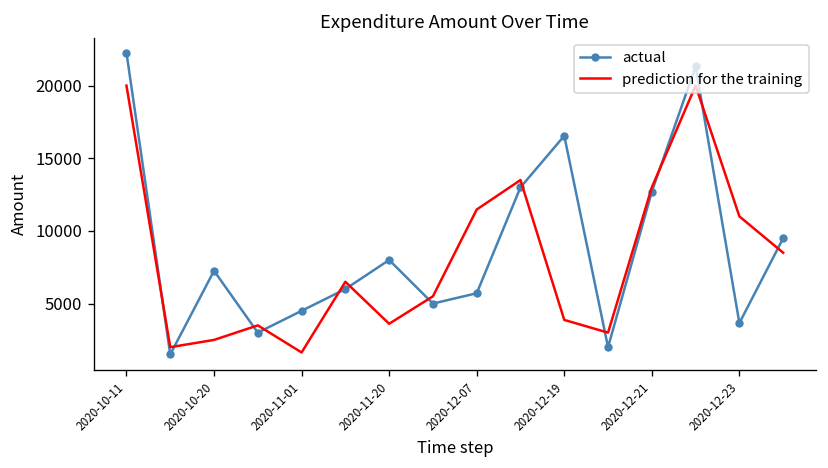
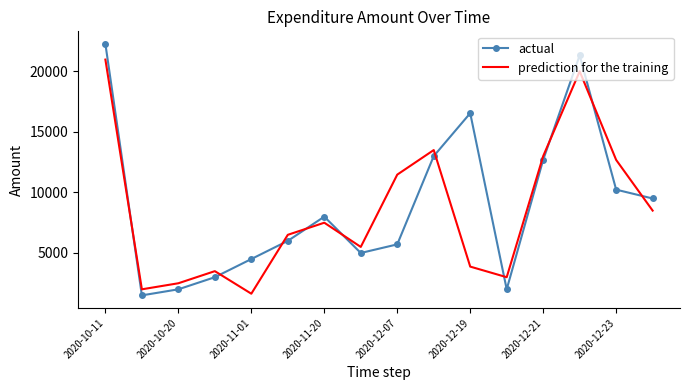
  {
    "actual": {
      "2020-10-11": 22300,
-     "2020-10-20": 7300,
+     "2020-10-20": 2000,
      "2020-11-01": 4500,
      "2020-11-20": 8000,
      "2020-12-07": 5700,
      "2020-12-19": 16500,
      "2020-12-21": 12700,
-     "2020-12-23": 3700
+     "2020-12-23": 10200
    },
    "prediction for the training": {
-     "2020-10-11": 20000,
+     "2020-10-11": 21000,
      "2020-10-20": 2500,
      "2020-11-01": 1600,
-     "2020-11-20": 3600,
+     "2020-11-20": 7500,
      "2020-12-07": 11500,
      "2020-12-19": 3900,
      "2020-12-21": 13000,
-     "2020-12-23": 11000
+     "2020-12-23": 12700
    }
  }
